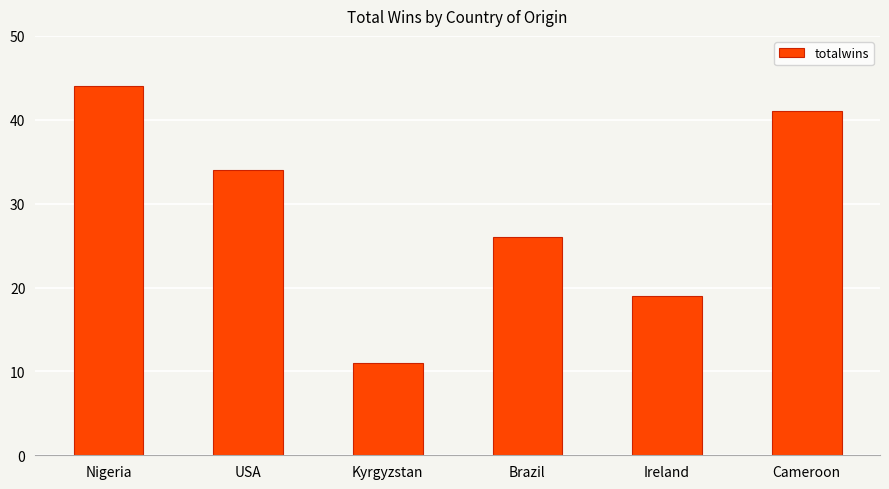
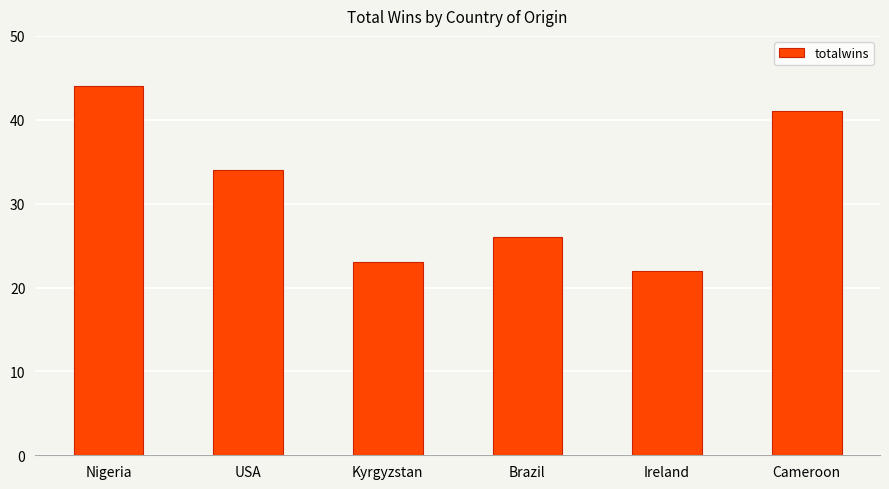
  {
    "Nigeria": 44,
    "USA": 34,
-   "Kyrgyzstan": 11,
+   "Kyrgyzstan": 23,
    "Brazil": 26,
-   "Ireland": 19,
+   "Ireland": 22,
    "Cameroon": 41
  }
